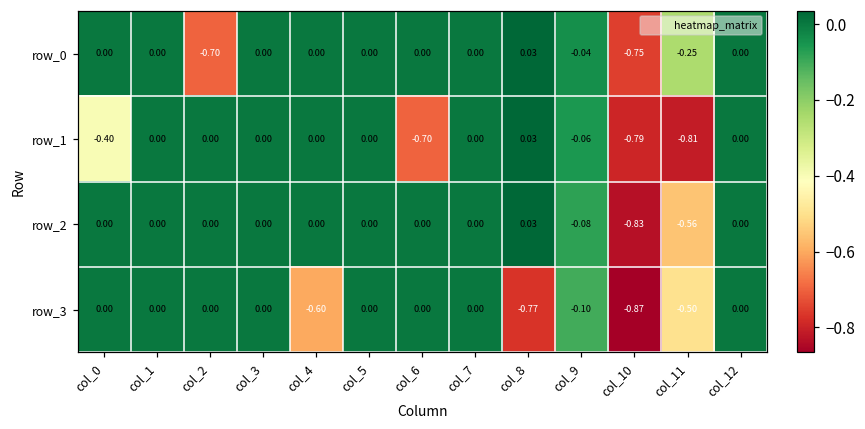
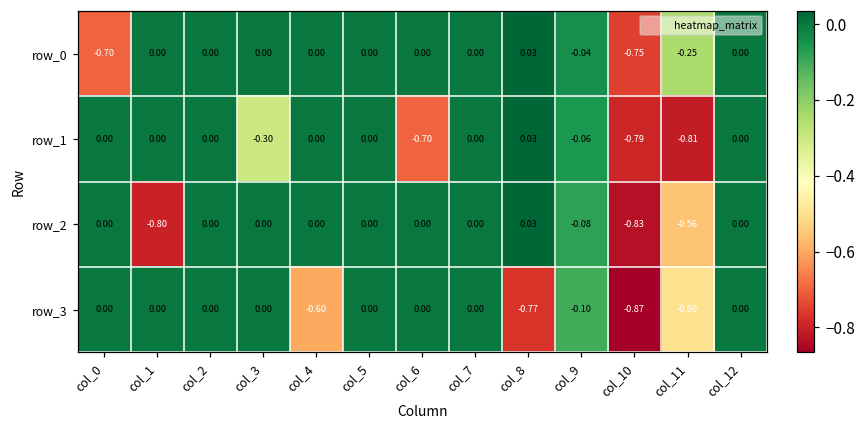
  {
    "row_0": {
-     "col_0": 0.00,
+     "col_0": -0.70,
      "col_1": 0.00,
-     "col_2": -0.70,
+     "col_2": 0.00,
      "col_3": 0.00,
      "col_4": 0.00,
      "col_5": 0.00,
      "col_6": 0.00,
      "col_7": 0.00,
      "col_8": 0.03,
      "col_9": -0.04,
      "col_10": -0.75,
      "col_11": -0.25,
      "col_12": 0.00
    },
    "row_1": {
-     "col_0": -0.40,
+     "col_0": 0.00,
      "col_1": 0.00,
      "col_2": 0.00,
-     "col_3": 0.00,
+     "col_3": -0.30,
      "col_4": 0.00,
      "col_5": 0.00,
      "col_6": -0.70,
      "col_7": 0.00,
      "col_8": 0.03,
      "col_9": -0.06,
      "col_10": -0.79,
      "col_11": -0.81,
      "col_12": 0.00
    },
    "row_2": {
      "col_0": 0.00,
-     "col_1": 0.00,
+     "col_1": -0.80,
      "col_2": 0.00,
      "col_3": 0.00,
      "col_4": 0.00,
      "col_5": 0.00,
      "col_6": 0.00,
      "col_7": 0.00,
      "col_8": 0.03,
      "col_9": -0.08,
      "col_10": -0.83,
      "col_11": -0.56,
      "col_12": 0.00
    },
    "row_3": {
      "col_0": 0.00,
      "col_1": 0.00,
      "col_2": 0.00,
      "col_3": 0.00,
      "col_4": -0.60,
      "col_5": 0.00,
      "col_6": 0.00,
      "col_7": 0.00,
      "col_8": -0.77,
      "col_9": -0.10,
      "col_10": -0.87,
      "col_11": -0.50,
      "col_12": 0.00
    }
  }
